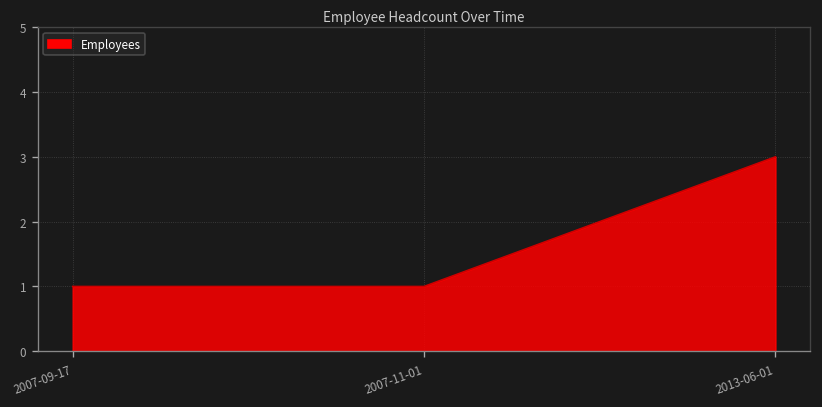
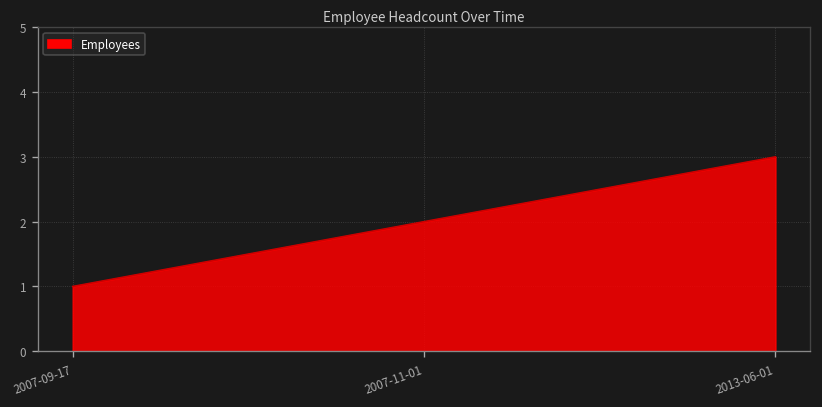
  {
    "2007-09-17": 1,
-   "2007-11-01": 1,
+   "2007-11-01": 2,
    "2013-06-01": 3
  }
